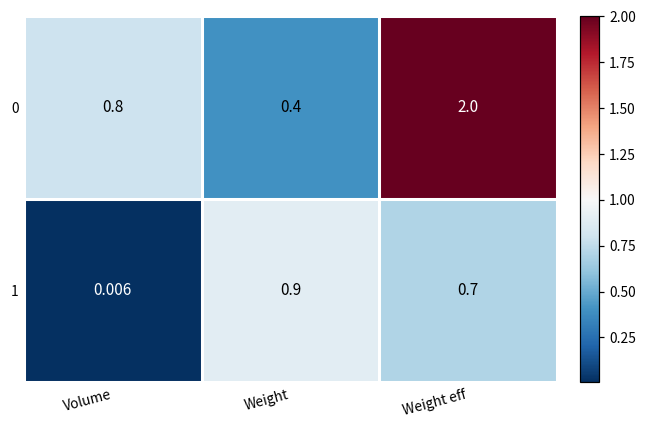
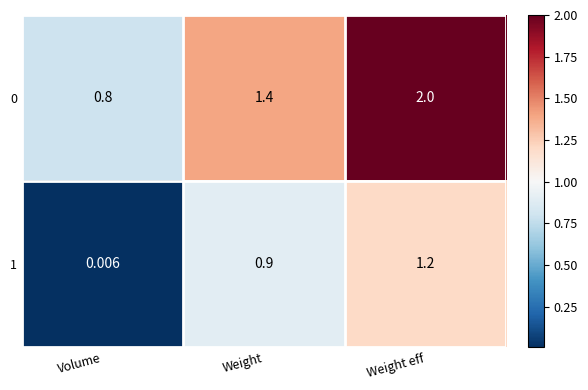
  {
    "0": {
      "Volume": 0.8,
-     "Weight": 0.4,
+     "Weight": 1.4,
      "Weight eff": 2.0
    },
    "1": {
      "Volume": 0.006,
      "Weight": 0.9,
-     "Weight eff": 0.7
+     "Weight eff": 1.2
    }
  }
